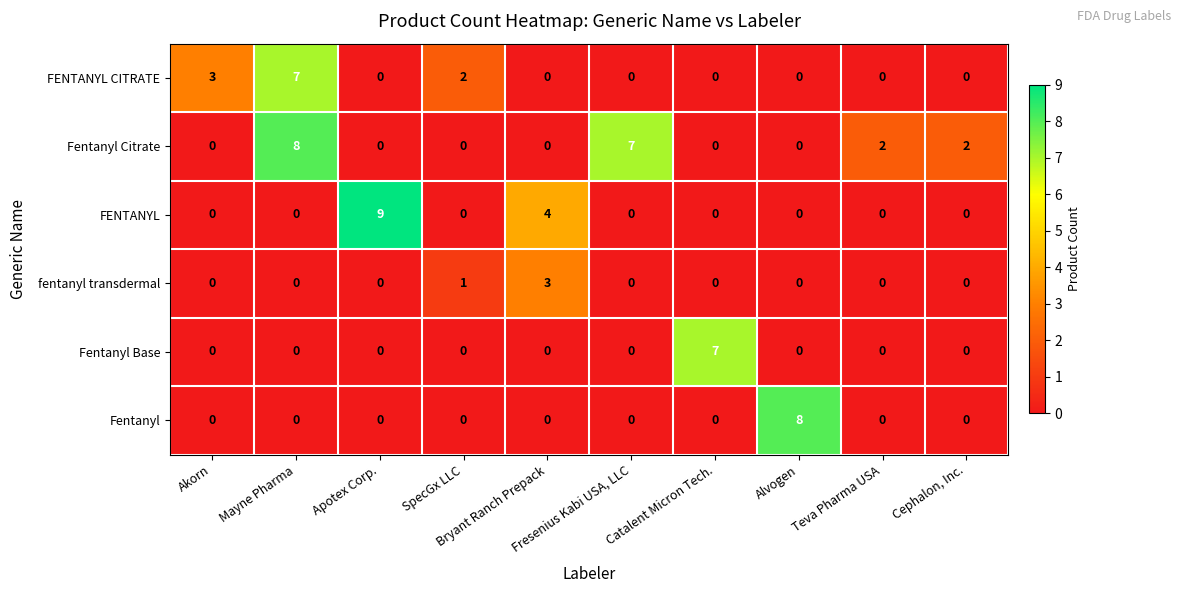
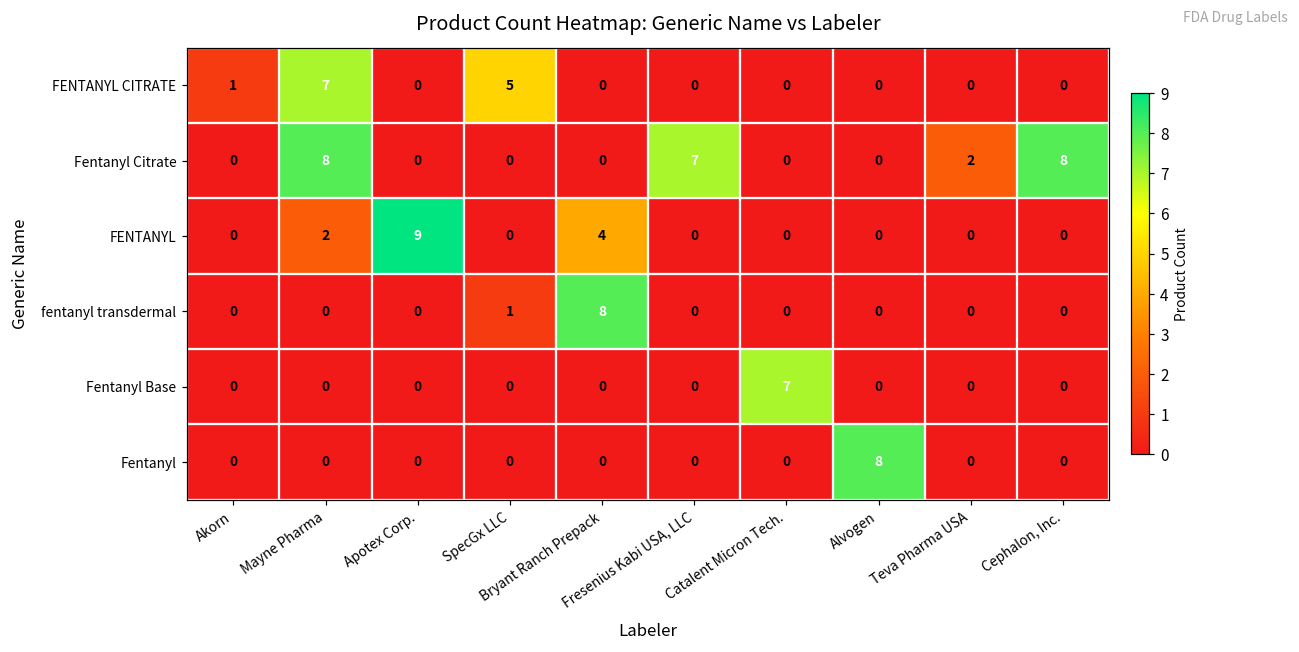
  {
    "FENTANYL CITRATE": {
-     "Akorn": 3,
+     "Akorn": 1,
      "Mayne Pharma": 7,
      "Apotex Corp.": 0,
-     "SpecGx LLC": 2,
+     "SpecGx LLC": 5,
      "Bryant Ranch Prepack": 0,
      "Fresenius Kabi USA, LLC": 0,
      "Catalent Micron Tech.": 0,
      "Alvogen": 0,
      "Teva Pharma USA": 0,
      "Cephalon, Inc.": 0
    },
    "Fentanyl Citrate": {
      "Akorn": 0,
      "Mayne Pharma": 8,
      "Apotex Corp.": 0,
      "SpecGx LLC": 0,
      "Bryant Ranch Prepack": 0,
      "Fresenius Kabi USA, LLC": 7,
      "Catalent Micron Tech.": 0,
      "Alvogen": 0,
      "Teva Pharma USA": 2,
-     "Cephalon, Inc.": 2
+     "Cephalon, Inc.": 8
    },
    "FENTANYL": {
      "Akorn": 0,
-     "Mayne Pharma": 0,
+     "Mayne Pharma": 2,
      "Apotex Corp.": 9,
      "SpecGx LLC": 0,
      "Bryant Ranch Prepack": 4,
      "Fresenius Kabi USA, LLC": 0,
      "Catalent Micron Tech.": 0,
      "Alvogen": 0,
      "Teva Pharma USA": 0,
      "Cephalon, Inc.": 0
    },
    "fentanyl transdermal": {
      "Akorn": 0,
      "Mayne Pharma": 0,
      "Apotex Corp.": 0,
      "SpecGx LLC": 1,
-     "Bryant Ranch Prepack": 3,
+     "Bryant Ranch Prepack": 8,
      "Fresenius Kabi USA, LLC": 0,
      "Catalent Micron Tech.": 0,
      "Alvogen": 0,
      "Teva Pharma USA": 0,
      "Cephalon, Inc.": 0
    },
    "Fentanyl Base": {
      "Akorn": 0,
      "Mayne Pharma": 0,
      "Apotex Corp.": 0,
      "SpecGx LLC": 0,
      "Bryant Ranch Prepack": 0,
      "Fresenius Kabi USA, LLC": 0,
      "Catalent Micron Tech.": 7,
      "Alvogen": 0,
      "Teva Pharma USA": 0,
      "Cephalon, Inc.": 0
    },
    "Fentanyl": {
      "Akorn": 0,
      "Mayne Pharma": 0,
      "Apotex Corp.": 0,
      "SpecGx LLC": 0,
      "Bryant Ranch Prepack": 0,
      "Fresenius Kabi USA, LLC": 0,
      "Catalent Micron Tech.": 0,
      "Alvogen": 8,
      "Teva Pharma USA": 0,
      "Cephalon, Inc.": 0
    }
  }
